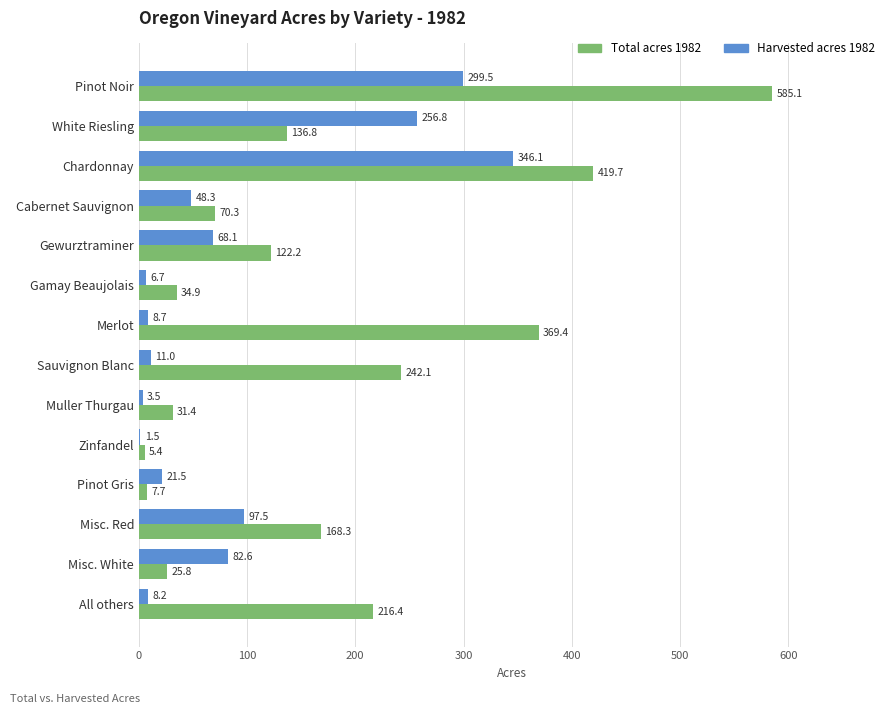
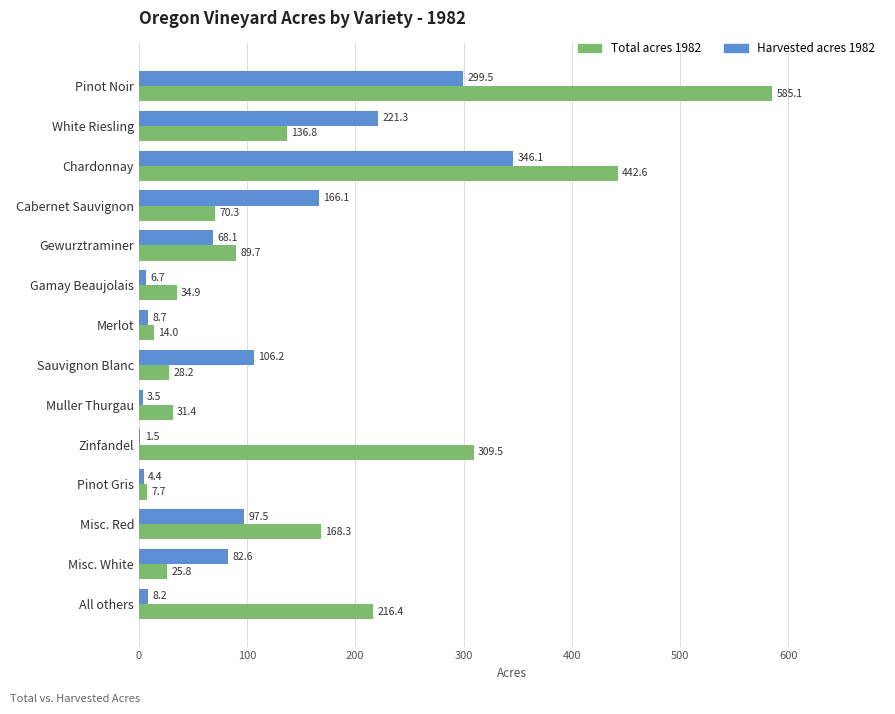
  {
    "Total acres 1982": {
      "Pinot Noir": 585.1,
      "White Riesling": 136.8,
-     "Chardonnay": 419.7,
+     "Chardonnay": 442.6,
      "Cabernet Sauvignon": 70.3,
-     "Gewurztraminer": 122.2,
+     "Gewurztraminer": 89.7,
      "Gamay Beaujolais": 34.9,
-     "Merlot": 369.4,
-     "Sauvignon Blanc": 242.1,
+     "Merlot": 14.0,
+     "Sauvignon Blanc": 28.2,
      "Muller Thurgau": 31.4,
-     "Zinfandel": 5.4,
+     "Zinfandel": 309.5,
      "Pinot Gris": 7.7,
      "Misc. Red": 168.3,
      "Misc. White": 25.8,
      "All others": 216.4
    },
    "Harvested acres 1982": {
      "Pinot Noir": 299.5,
-     "White Riesling": 256.8,
+     "White Riesling": 221.3,
      "Chardonnay": 346.1,
-     "Cabernet Sauvignon": 48.3,
+     "Cabernet Sauvignon": 166.1,
      "Gewurztraminer": 68.1,
      "Gamay Beaujolais": 6.7,
      "Merlot": 8.7,
-     "Sauvignon Blanc": 11.0,
+     "Sauvignon Blanc": 106.2,
      "Muller Thurgau": 3.5,
      "Zinfandel": 1.5,
-     "Pinot Gris": 21.5,
+     "Pinot Gris": 4.4,
      "Misc. Red": 97.5,
      "Misc. White": 82.6,
      "All others": 8.2
    }
  }
